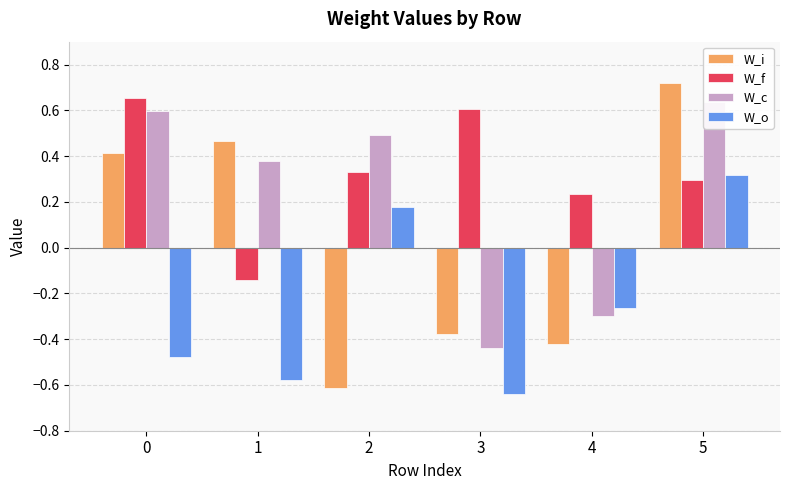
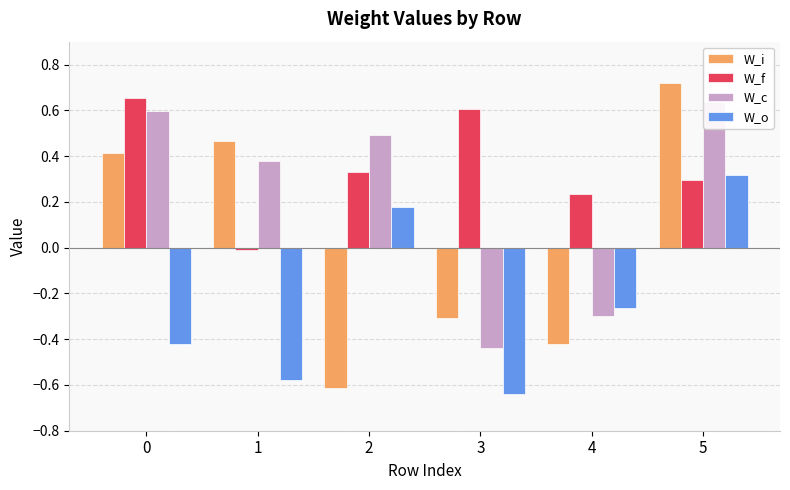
  {
    "W_i": {
      "0": 0.41,
      "1": 0.47,
      "2": -0.61,
-     "3": -0.38,
+     "3": -0.31,
      "4": -0.42,
      "5": 0.72
    },
    "W_f": {
      "0": 0.66,
-     "1": -0.14,
+     "1": -0.01,
      "2": 0.33,
      "3": 0.61,
      "4": 0.23,
      "5": 0.30
    },
    "W_c": {
      "0": 0.60,
      "1": 0.38,
      "2": 0.49,
      "3": -0.44,
      "4": -0.30
    },
    "W_o": {
-     "0": -0.48,
+     "0": -0.42,
      "1": -0.58,
      "2": 0.18,
      "3": -0.64,
      "4": -0.26,
      "5": 0.32
    }
  }
